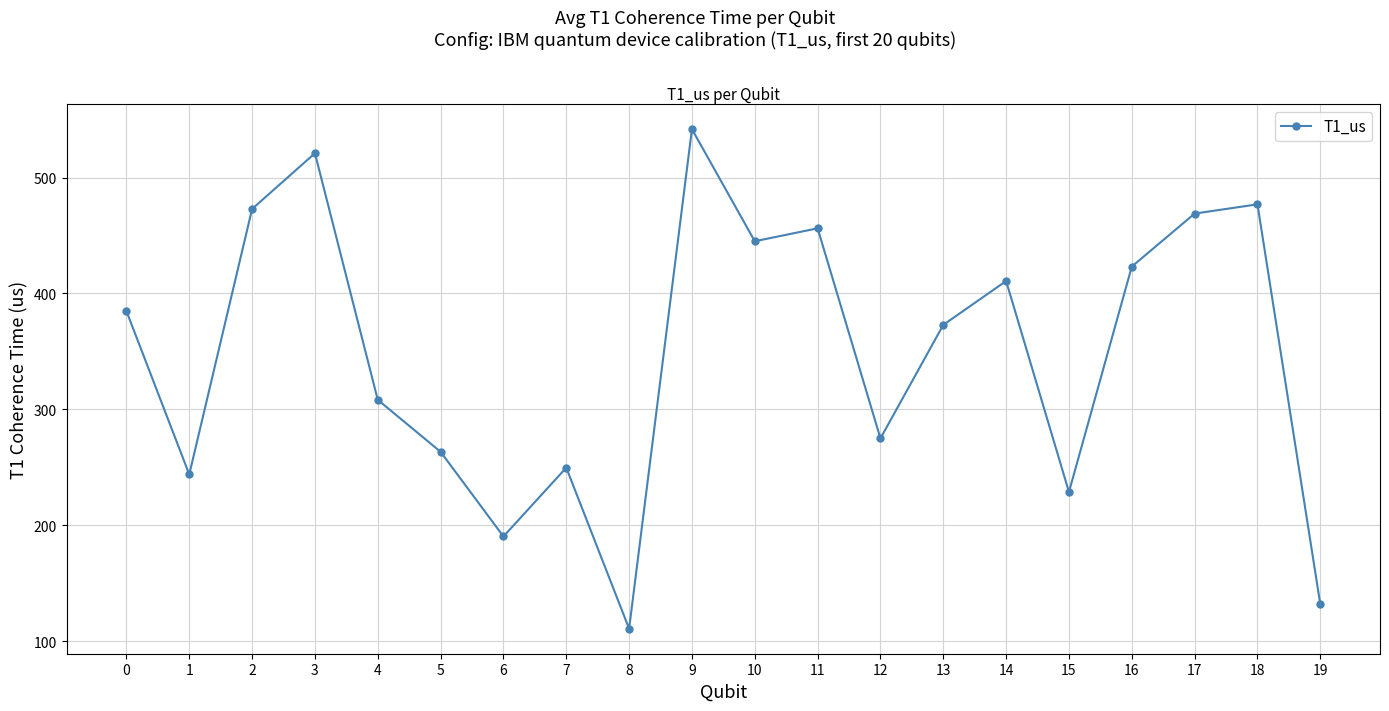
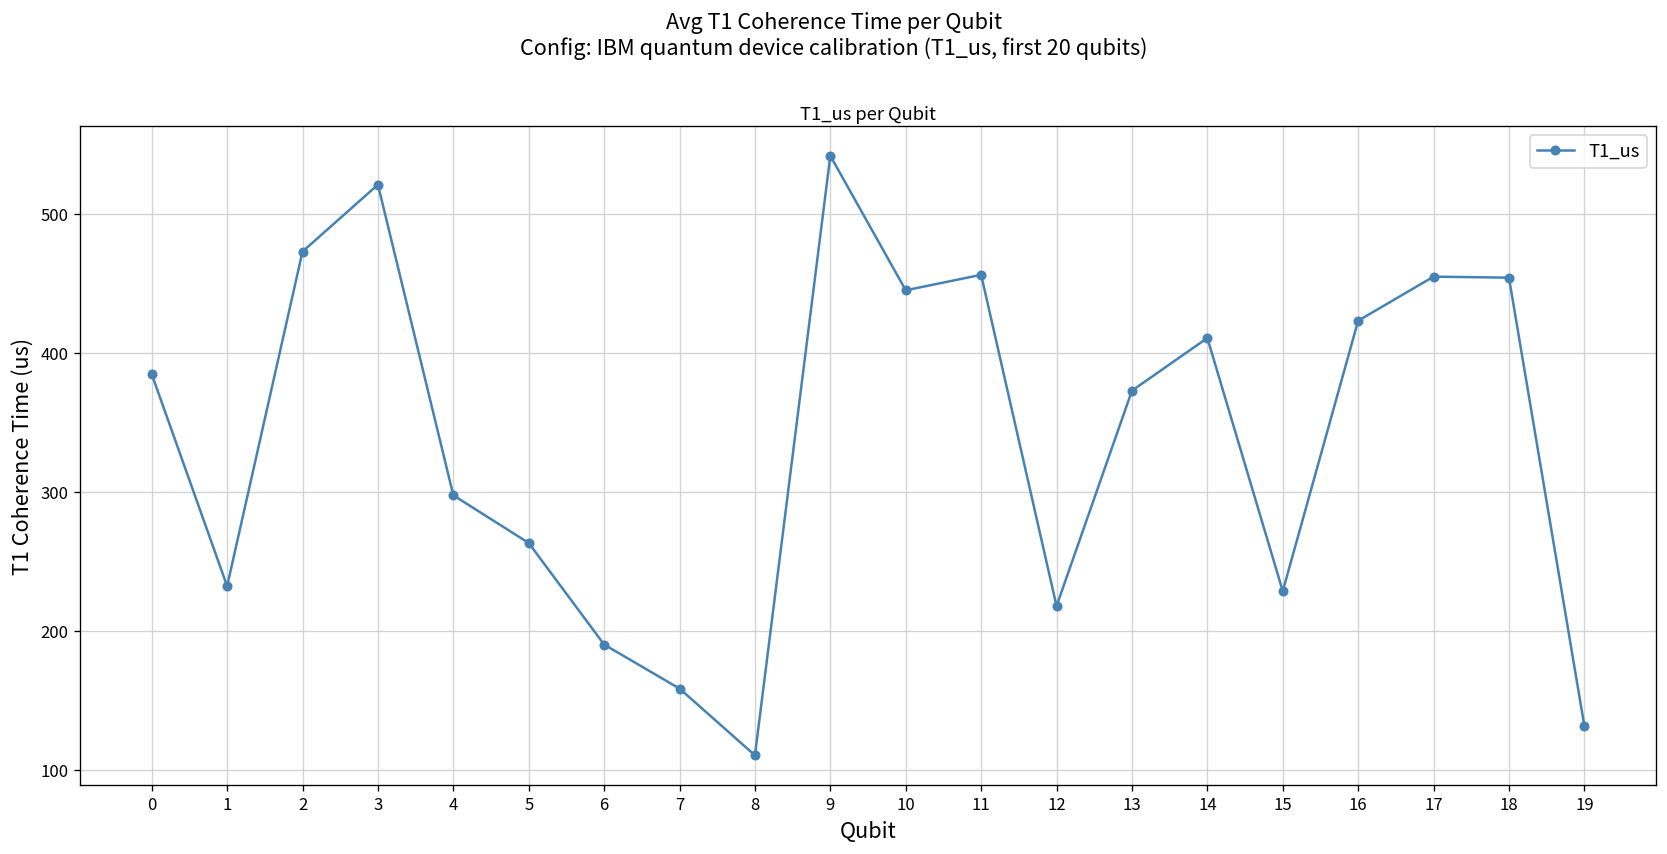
  {
    "0": 385,
-   "1": 244,
+   "1": 232,
    "2": 473,
    "3": 521,
-   "4": 308,
+   "4": 298,
    "5": 263,
    "6": 190,
-   "7": 250,
+   "7": 159,
    "8": 111,
    "9": 542,
    "10": 445,
    "11": 456,
-   "12": 275,
+   "12": 218,
    "13": 373,
    "14": 411,
    "15": 229,
    "16": 423,
-   "17": 469,
-   "18": 477,
+   "17": 455,
+   "18": 454,
    "19": 132
  }
